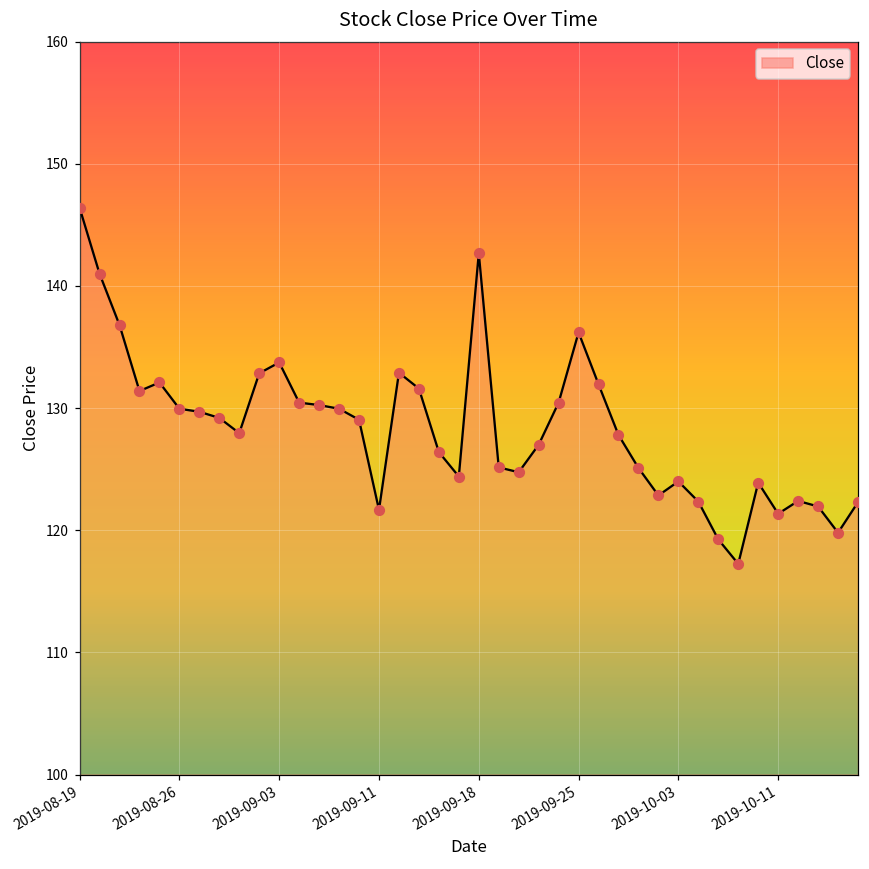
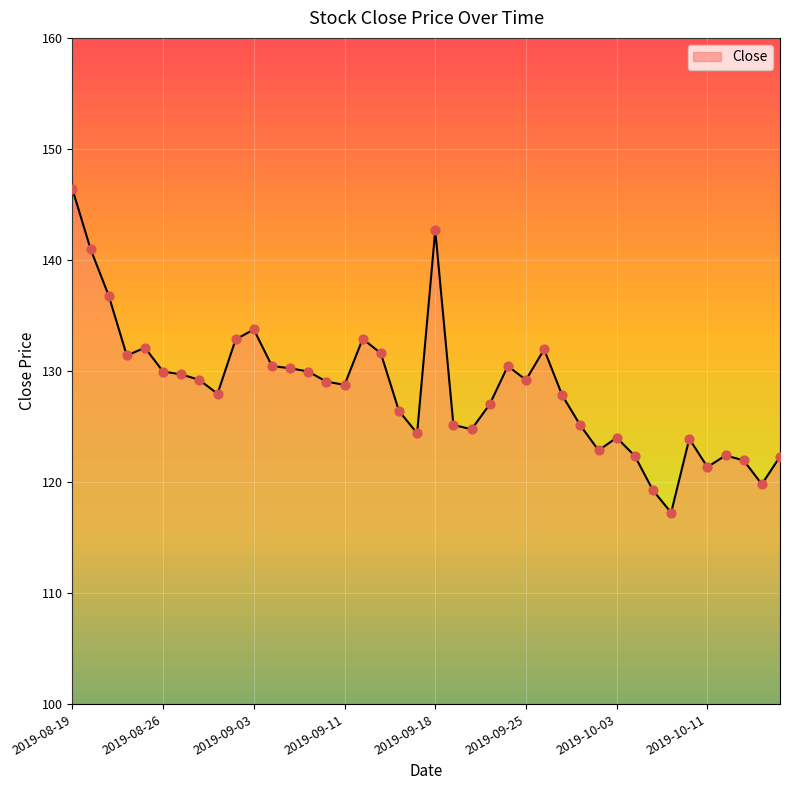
  {
    "2019-08-19": 146.4,
    "2019-08-26": 130.0,
    "2019-09-03": 133.7,
-   "2019-09-11": 121.7,
+   "2019-09-11": 128.8,
    "2019-09-18": 142.7,
-   "2019-09-25": 136.2,
+   "2019-09-25": 129.2,
    "2019-10-03": 124.0,
    "2019-10-11": 121.4
  }
